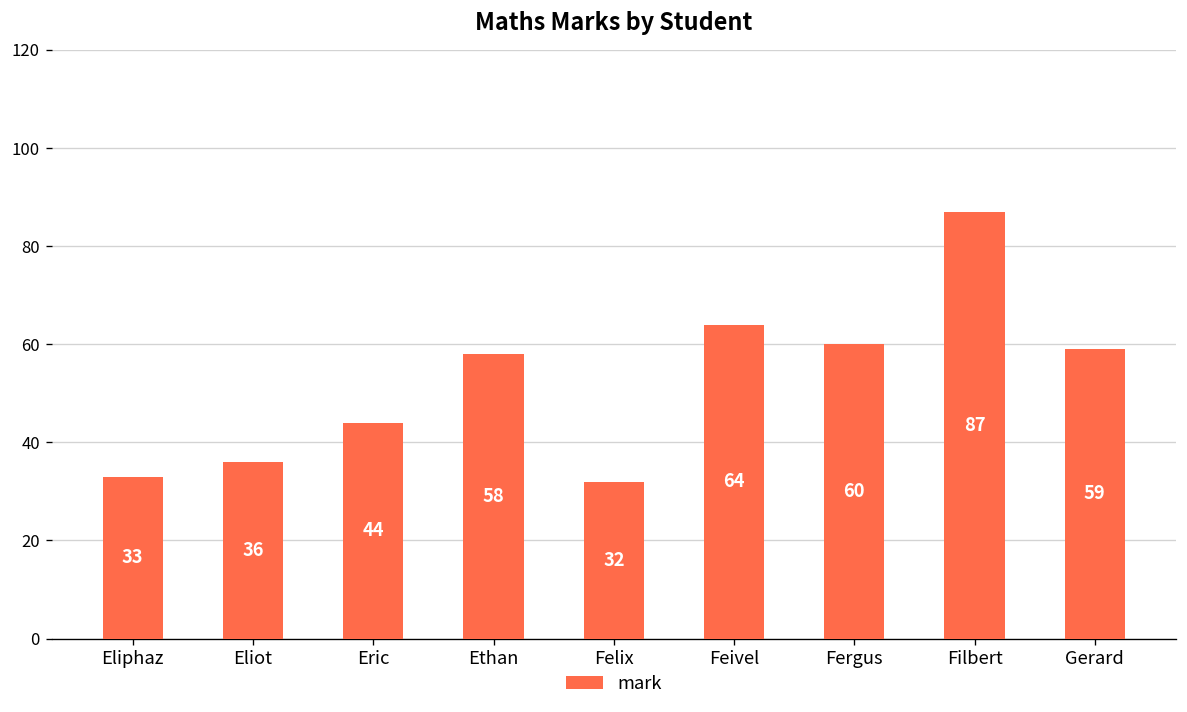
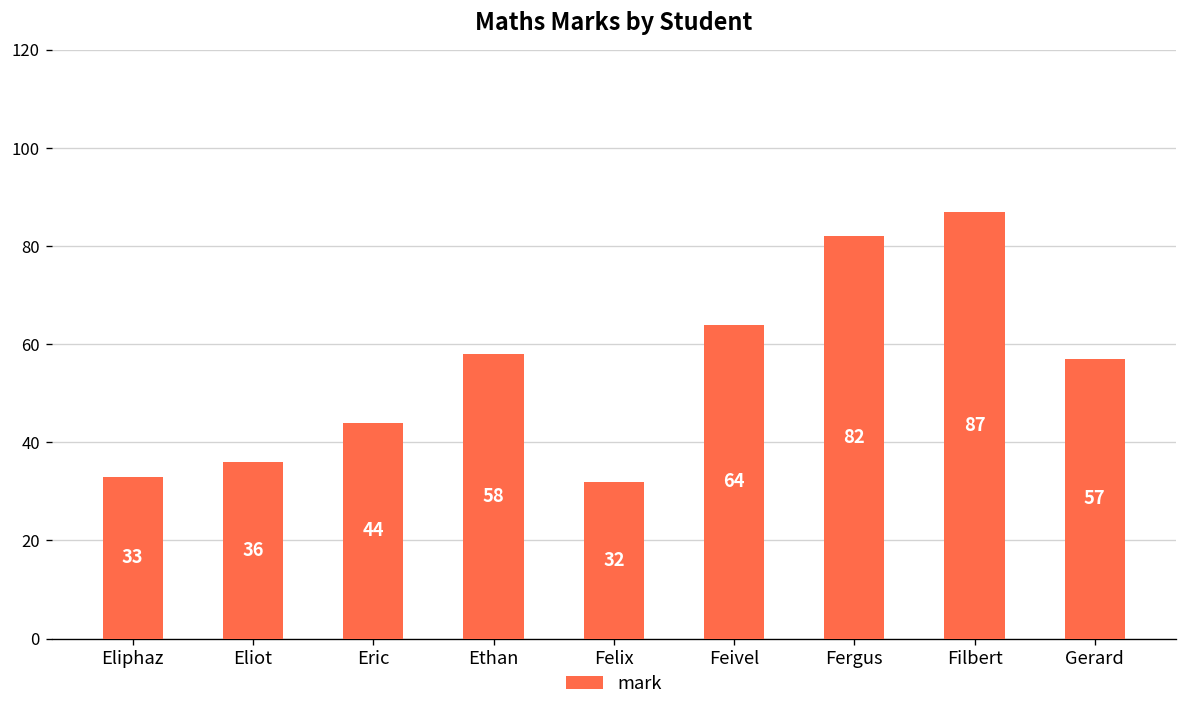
  {
    "Eliphaz": 33,
    "Eliot": 36,
    "Eric": 44,
    "Ethan": 58,
    "Felix": 32,
    "Feivel": 64,
-   "Fergus": 60,
+   "Fergus": 82,
    "Filbert": 87,
-   "Gerard": 59
+   "Gerard": 57
  }
